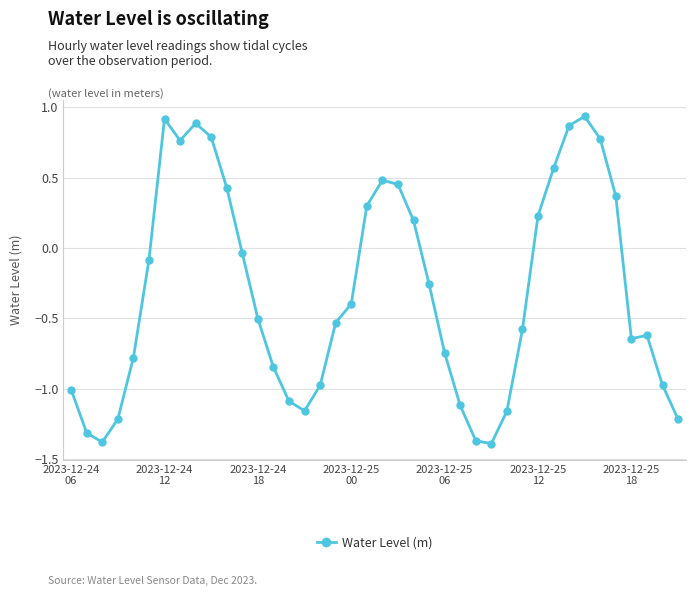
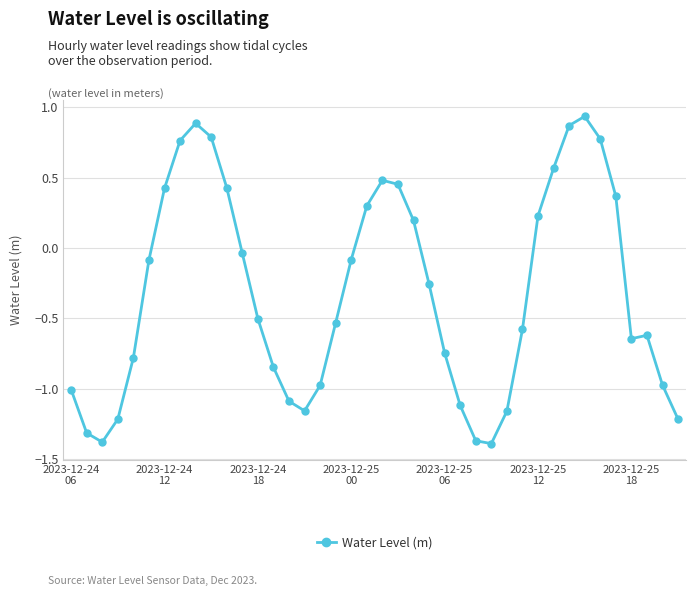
  {
    "2023-12-24 06": -1.01,
-   "2023-12-24 12": 0.92,
+   "2023-12-24 12": 0.42,
    "2023-12-24 18": -0.50,
-   "2023-12-25 00": -0.40,
+   "2023-12-25 00": -0.08,
    "2023-12-25 06": -0.75,
    "2023-12-25 12": 0.23,
    "2023-12-25 18": -0.64
  }
